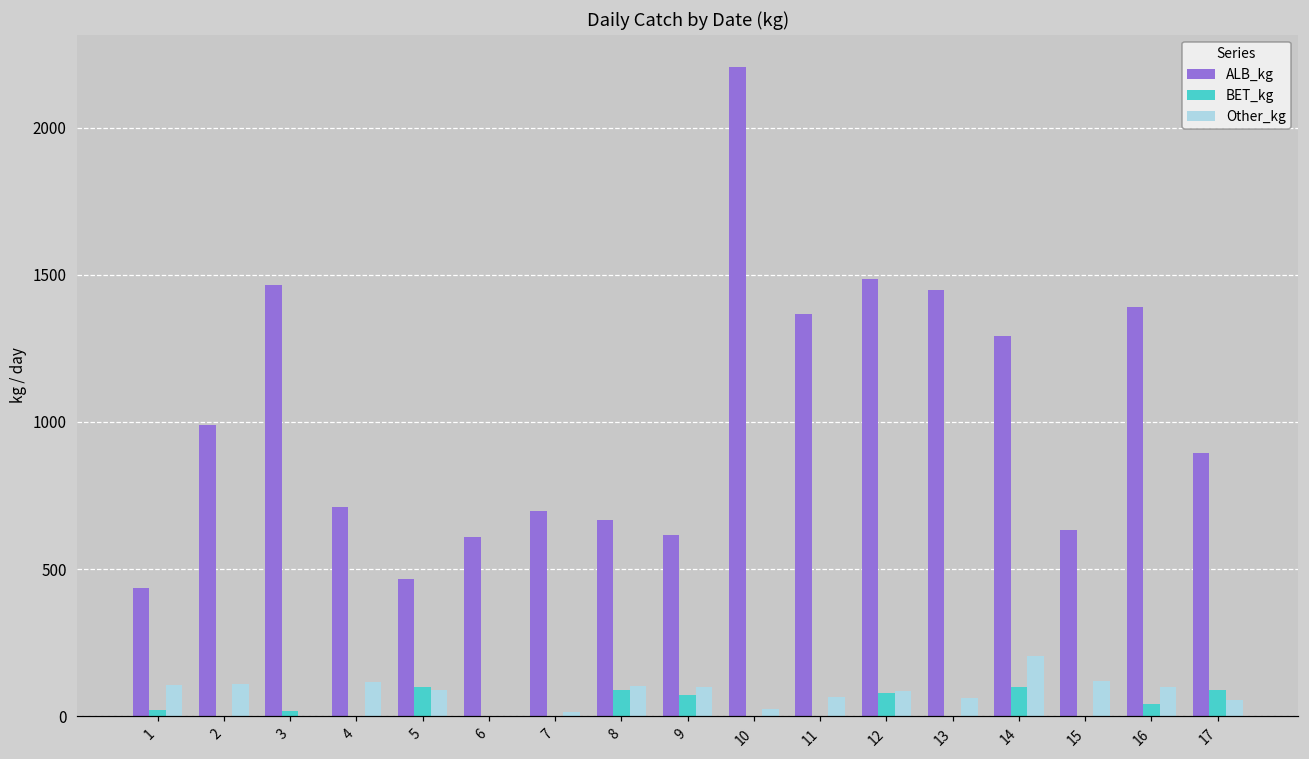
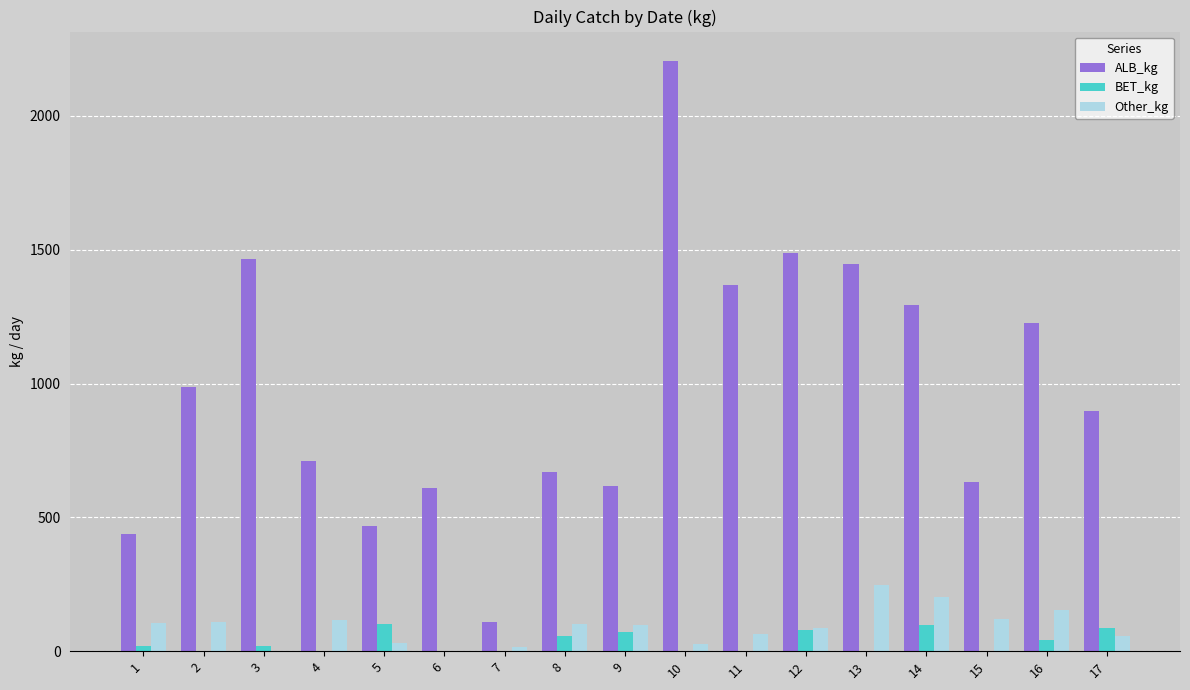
  {
    "ALB_kg": {
      "1": 440,
      "2": 990,
      "3": 1460,
      "4": 710,
      "5": 470,
      "6": 610,
-     "7": 700,
+     "7": 110,
      "8": 670,
      "9": 620,
      "10": 2210,
      "11": 1370,
      "12": 1490,
      "13": 1450,
      "14": 1290,
      "15": 630,
-     "16": 1390,
+     "16": 1230,
      "17": 900
    },
    "BET_kg": {
      "1": 20,
      "2": 0,
      "3": 20,
      "4": 0,
      "5": 100,
      "6": 0,
      "7": 0,
-     "8": 90,
+     "8": 60,
      "9": 70,
      "10": 0,
      "11": 0,
      "12": 80,
      "13": 0,
      "14": 100,
      "15": 0,
      "16": 40,
      "17": 90
    },
    "Other_kg": {
      "1": 110,
      "2": 110,
      "3": 0,
      "4": 120,
-     "5": 90,
+     "5": 30,
      "6": 0,
      "7": 20,
      "8": 100,
      "9": 100,
      "10": 30,
      "11": 60,
      "12": 90,
-     "13": 60,
+     "13": 250,
      "14": 200,
      "15": 120,
-     "16": 100,
+     "16": 150,
      "17": 60
    }
  }
